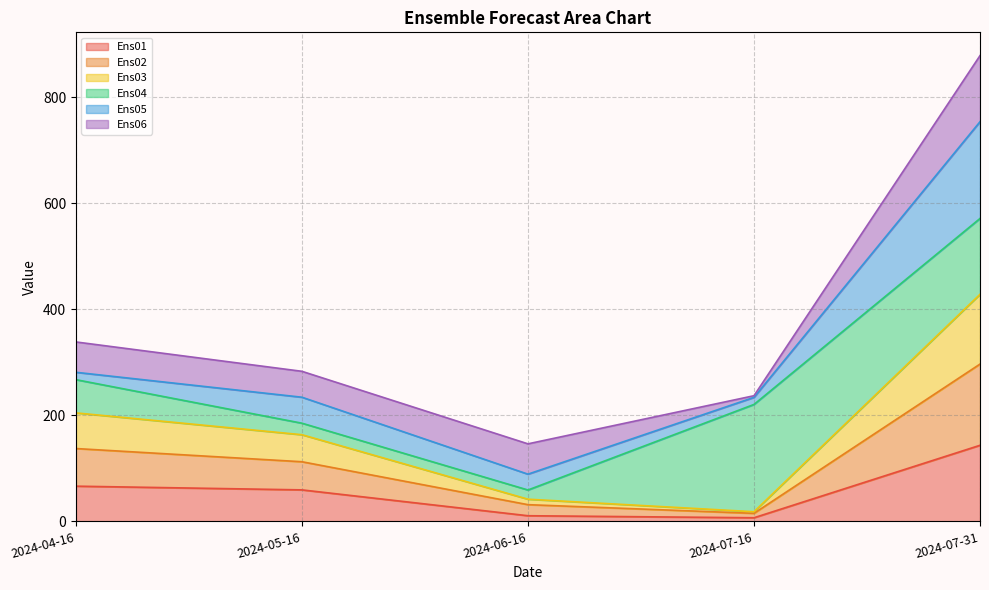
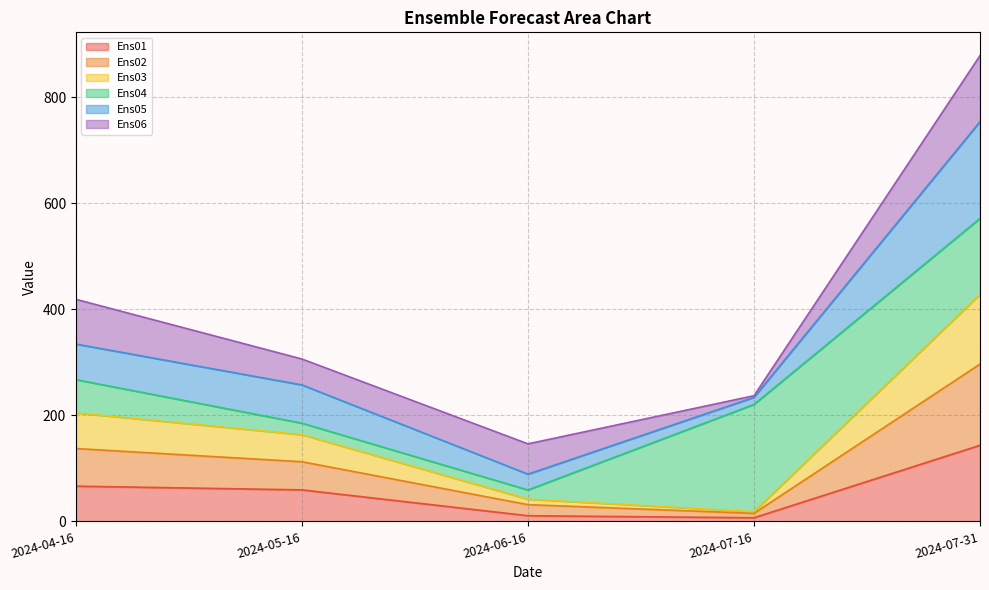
  {
    "Ens04": {
      "2024-04-16": 60,
      "2024-05-16": 20,
      "2024-06-16": 20,
      "2024-07-16": 200,
      "2024-07-31": 140
    },
    "Ens05": {
-     "2024-04-16": 10,
-     "2024-05-16": 50,
+     "2024-04-16": 70,
+     "2024-05-16": 70,
      "2024-06-16": 30,
      "2024-07-31": 180
    },
    "Ens06": {
-     "2024-04-16": 60,
+     "2024-04-16": 80,
      "2024-05-16": 50,
      "2024-06-16": 60,
      "2024-07-31": 120
    }
  }
